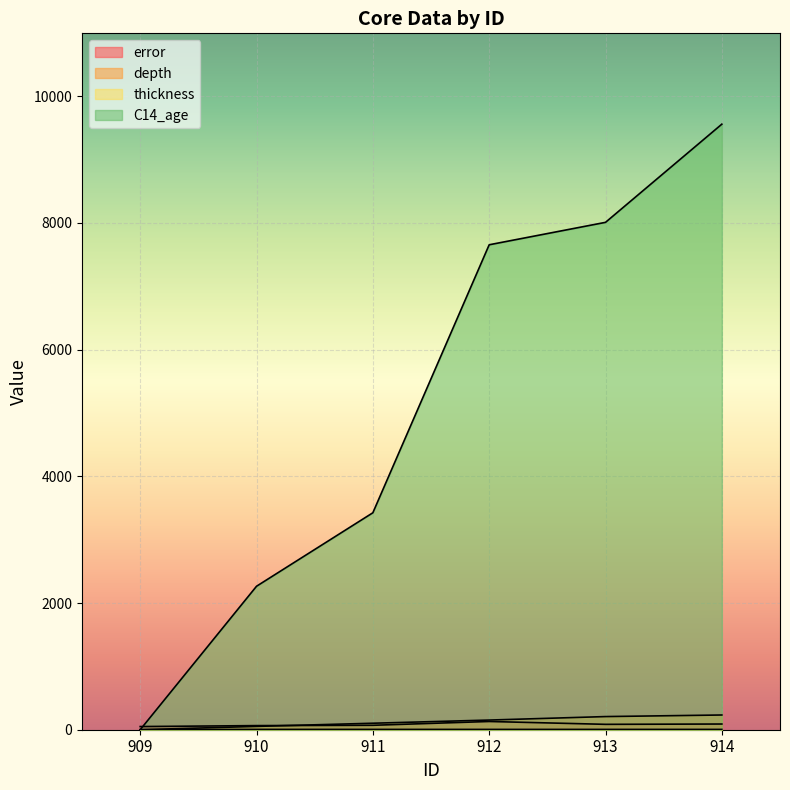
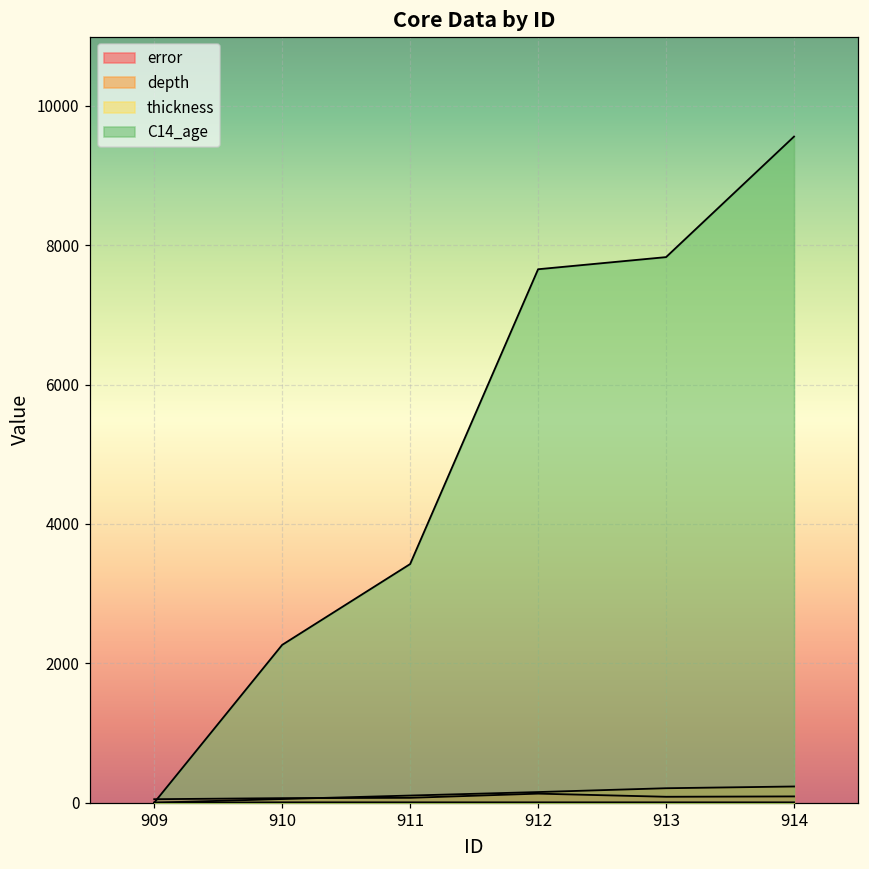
  {
    "error": {
      "909": 100,
      "913": 100,
      "914": 100
    },
    "depth": {
      "913": 200,
      "914": 200
    },
    "thickness": {
      "910": 0,
      "911": 0,
      "912": 0,
      "913": 0,
      "914": 0
    },
    "C14_age": {
      "910": 2300,
      "911": 3400,
      "912": 7700,
-     "913": 8000,
+     "913": 7800,
      "914": 9600
    }
  }
